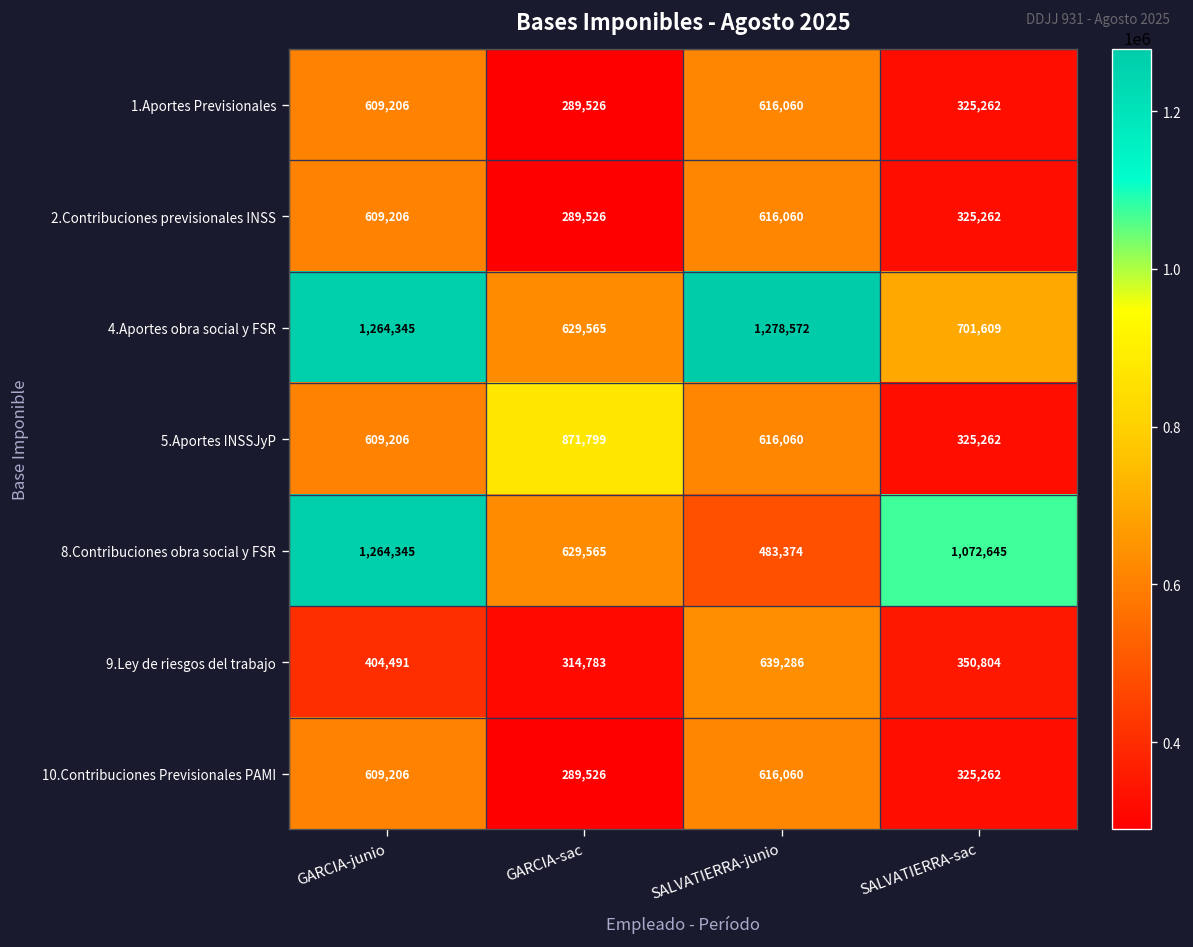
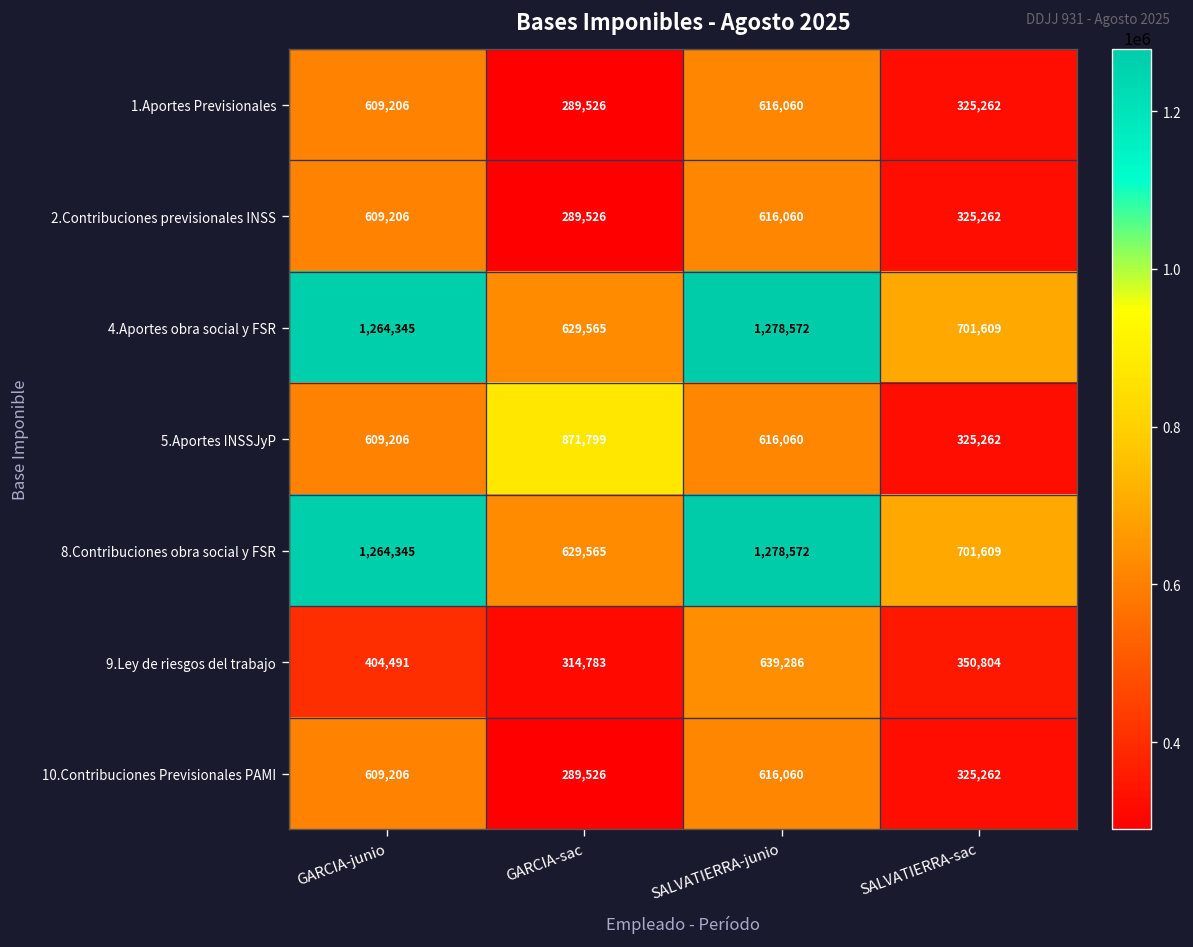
  {
    "1.Aportes Previsionales": {
      "GARCIA-junio": "609,206",
      "GARCIA-sac": "289,526",
      "SALVATIERRA-junio": "616,060",
      "SALVATIERRA-sac": "325,262"
    },
    "2.Contribuciones previsionales INSS": {
      "GARCIA-junio": "609,206",
      "GARCIA-sac": "289,526",
      "SALVATIERRA-junio": "616,060",
      "SALVATIERRA-sac": "325,262"
    },
    "4.Aportes obra social y FSR": {
      "GARCIA-junio": "1,264,345",
      "GARCIA-sac": "629,565",
      "SALVATIERRA-junio": "1,278,572",
      "SALVATIERRA-sac": "701,609"
    },
    "5.Aportes INSSJyP": {
      "GARCIA-junio": "609,206",
      "GARCIA-sac": "871,799",
      "SALVATIERRA-junio": "616,060",
      "SALVATIERRA-sac": "325,262"
    },
    "8.Contribuciones obra social y FSR": {
      "GARCIA-junio": "1,264,345",
      "GARCIA-sac": "629,565",
-     "SALVATIERRA-junio": "483,374",
-     "SALVATIERRA-sac": "1,072,645"
+     "SALVATIERRA-junio": "1,278,572",
+     "SALVATIERRA-sac": "701,609"
    },
    "9.Ley de riesgos del trabajo": {
      "GARCIA-junio": "404,491",
      "GARCIA-sac": "314,783",
      "SALVATIERRA-junio": "639,286",
      "SALVATIERRA-sac": "350,804"
    },
    "10.Contribuciones Previsionales PAMI": {
      "GARCIA-junio": "609,206",
      "GARCIA-sac": "289,526",
      "SALVATIERRA-junio": "616,060",
      "SALVATIERRA-sac": "325,262"
    }
  }
